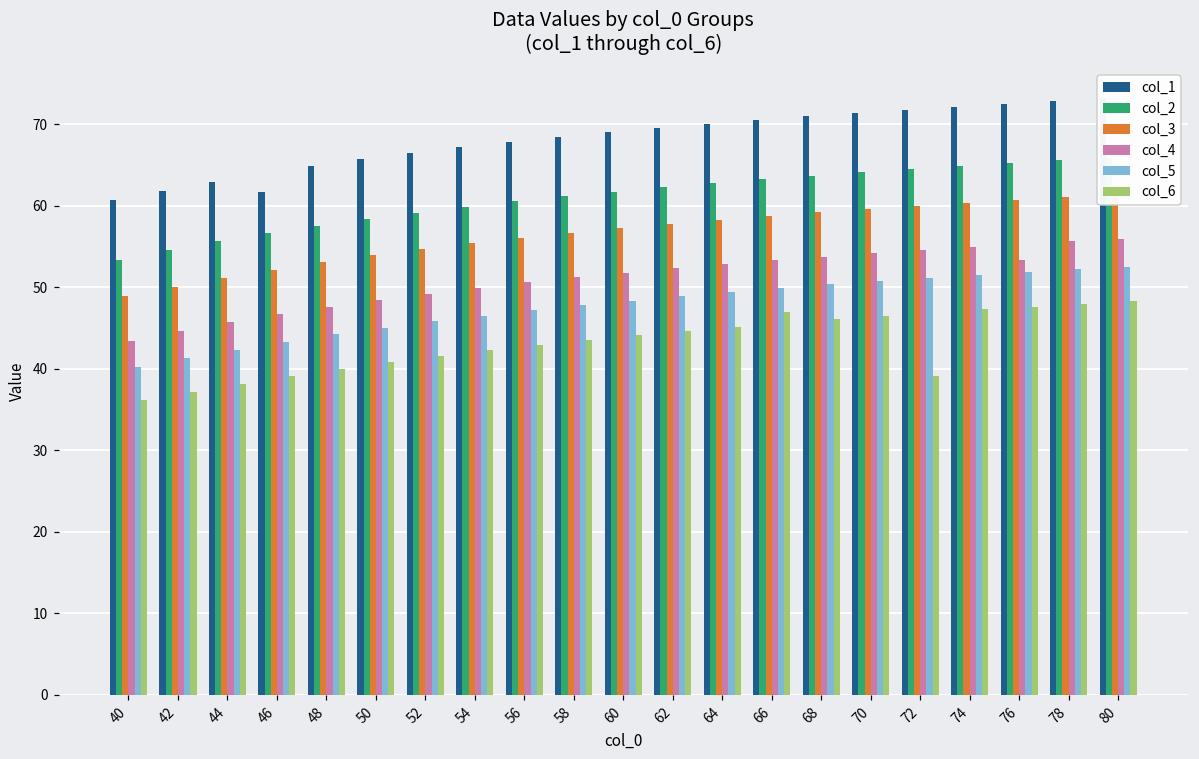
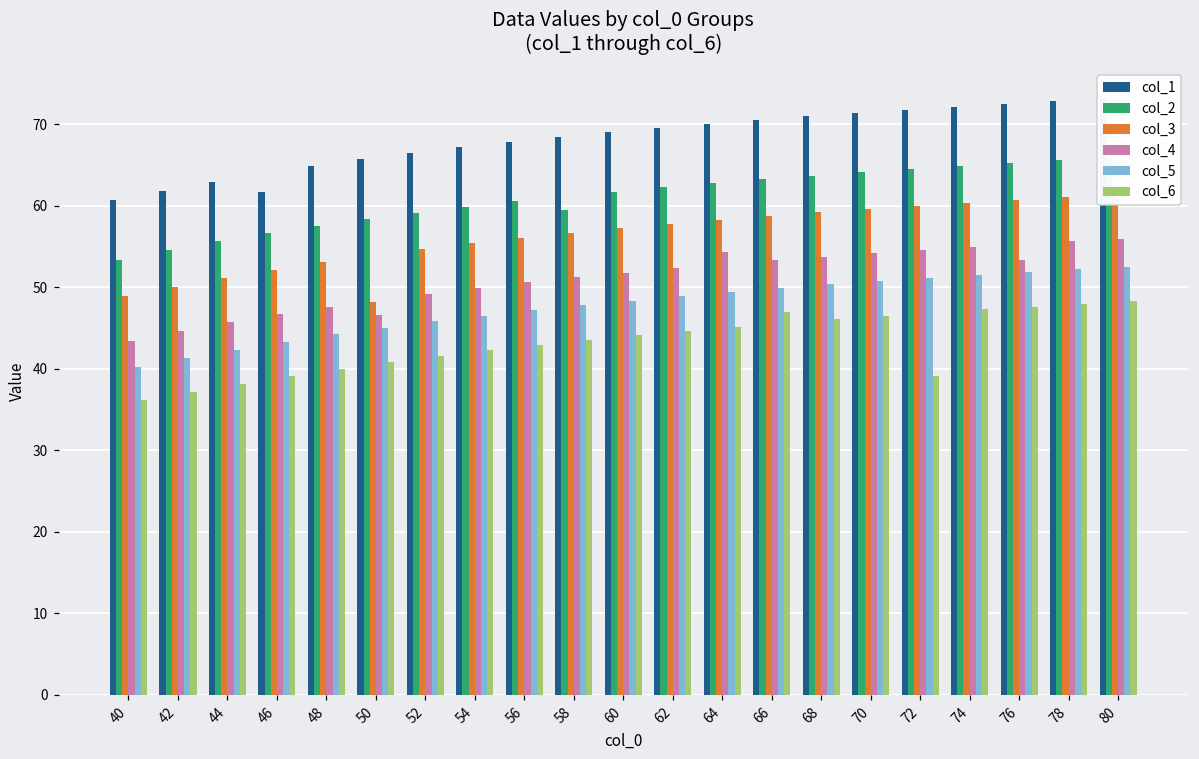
  {
    "col_1": {
      "40": 61,
      "42": 62,
      "44": 63,
      "46": 62,
      "48": 65,
      "50": 66,
      "52": 66,
      "54": 67,
      "56": 68,
      "58": 68,
      "60": 69,
      "62": 70,
      "64": 70,
      "66": 71,
      "68": 71,
      "70": 71,
      "72": 72,
      "74": 72,
      "76": 73,
      "78": 73
    },
    "col_2": {
      "40": 53,
      "42": 55,
      "44": 56,
      "46": 57,
      "48": 58,
      "50": 58,
      "52": 59,
      "54": 60,
      "56": 61,
-     "58": 61,
+     "58": 59,
      "60": 62,
      "62": 62,
      "64": 63,
      "66": 63,
      "68": 64,
      "70": 64,
      "72": 64,
      "74": 65,
      "76": 65,
      "78": 66
    },
    "col_3": {
      "40": 49,
      "42": 50,
      "44": 51,
      "46": 52,
      "48": 53,
-     "50": 54,
+     "50": 48,
      "52": 55,
      "54": 55,
      "56": 56,
      "58": 57,
      "60": 57,
      "62": 58,
      "64": 58,
      "66": 59,
      "68": 59,
      "70": 60,
      "72": 60,
      "74": 60,
      "76": 61,
      "78": 61
    },
    "col_4": {
      "40": 43,
      "42": 45,
      "44": 46,
      "46": 47,
      "48": 48,
-     "50": 48,
+     "50": 47,
      "52": 49,
      "54": 50,
      "56": 51,
      "58": 51,
      "60": 52,
      "62": 52,
-     "64": 53,
+     "64": 54,
      "66": 53,
      "68": 54,
      "70": 54,
      "72": 55,
      "74": 55,
      "76": 53,
      "78": 56,
      "80": 56
    },
    "col_5": {
      "40": 40,
      "42": 41,
      "44": 42,
      "46": 43,
      "48": 44,
      "50": 45,
      "52": 46,
      "54": 47,
      "56": 47,
      "58": 48,
      "60": 48,
      "62": 49,
      "64": 49,
      "66": 50,
      "68": 50,
      "70": 51,
      "72": 51,
      "74": 52,
      "76": 52,
      "78": 52,
      "80": 53
    },
    "col_6": {
      "40": 36,
      "42": 37,
      "44": 38,
      "46": 39,
      "48": 40,
      "50": 41,
      "52": 42,
      "54": 42,
      "56": 43,
      "58": 44,
      "60": 44,
      "62": 45,
      "64": 45,
      "66": 47,
      "68": 46,
      "70": 47,
      "72": 39,
      "74": 47,
      "76": 48,
      "78": 48,
      "80": 48
    }
  }
